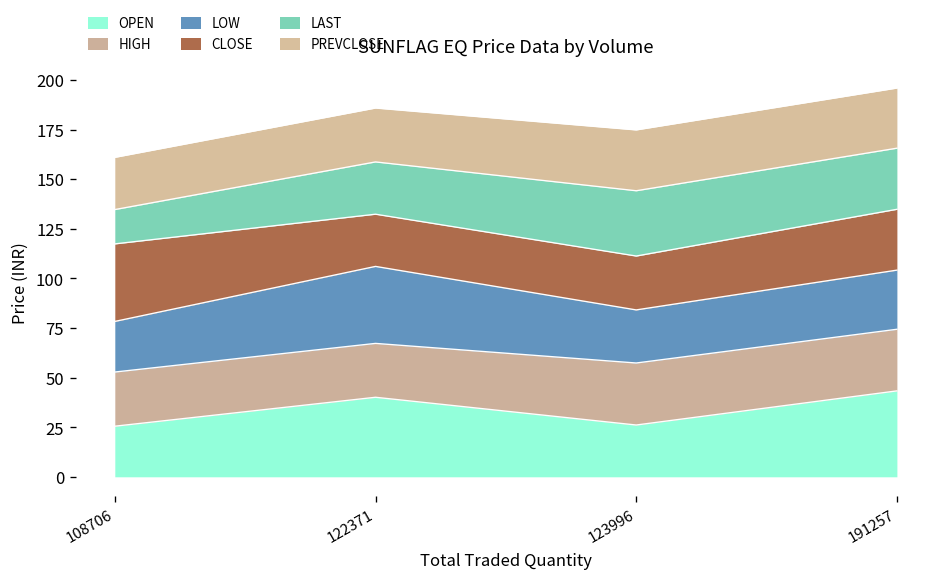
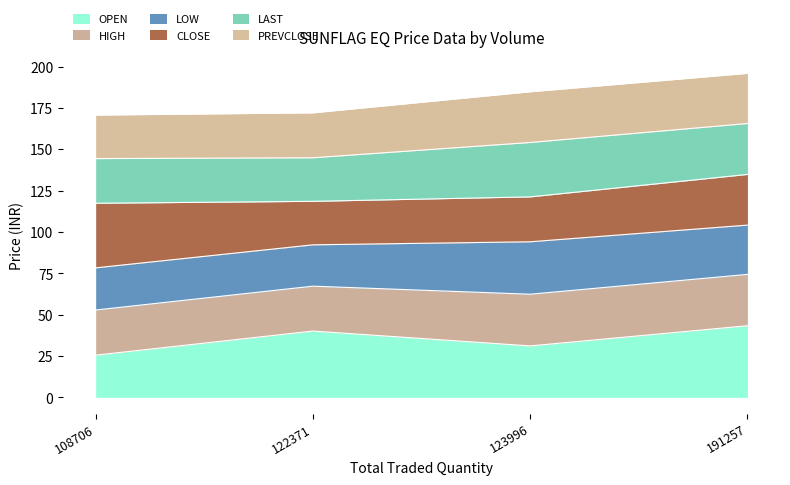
  {
    "OPEN": {
      "108706": 26,
      "122371": 40,
-     "123996": 26,
+     "123996": 31,
      "191257": 43
    },
    "LOW": {
      "108706": 26,
-     "122371": 39,
-     "123996": 27,
+     "122371": 25,
+     "123996": 32,
      "191257": 30
    },
    "CLOSE": {
      "108706": 39,
      "122371": 26,
      "123996": 27,
      "191257": 31
    },
    "LAST": {
-     "108706": 17,
+     "108706": 27,
      "122371": 26,
      "123996": 33,
      "191257": 31
    }
  }
